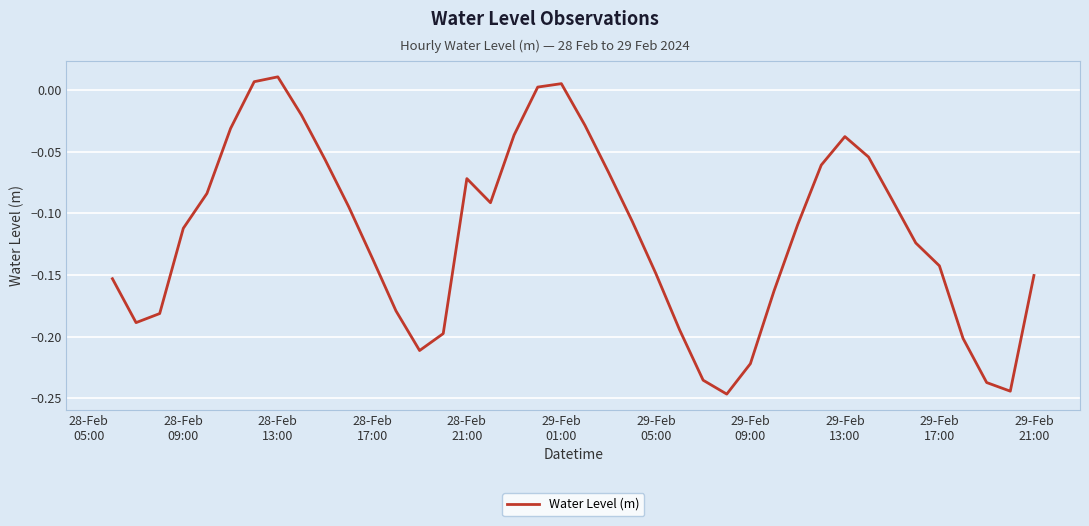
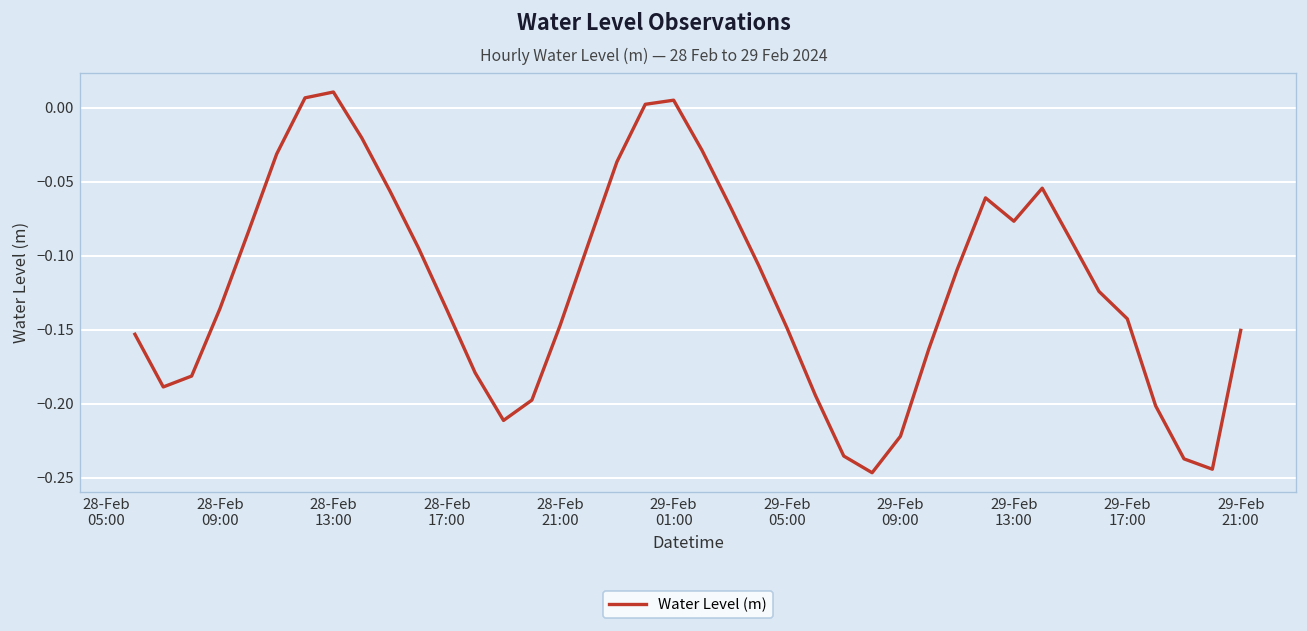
  {
-   "28-Feb 09:00": -0.112,
+   "28-Feb 09:00": -0.136,
    "28-Feb 13:00": 0.011,
    "28-Feb 17:00": -0.136,
-   "28-Feb 21:00": -0.072,
+   "28-Feb 21:00": -0.147,
    "29-Feb 01:00": 0.005,
    "29-Feb 05:00": -0.149,
    "29-Feb 09:00": -0.222,
-   "29-Feb 13:00": -0.038,
+   "29-Feb 13:00": -0.077,
    "29-Feb 17:00": -0.143,
    "29-Feb 21:00": -0.150
  }
